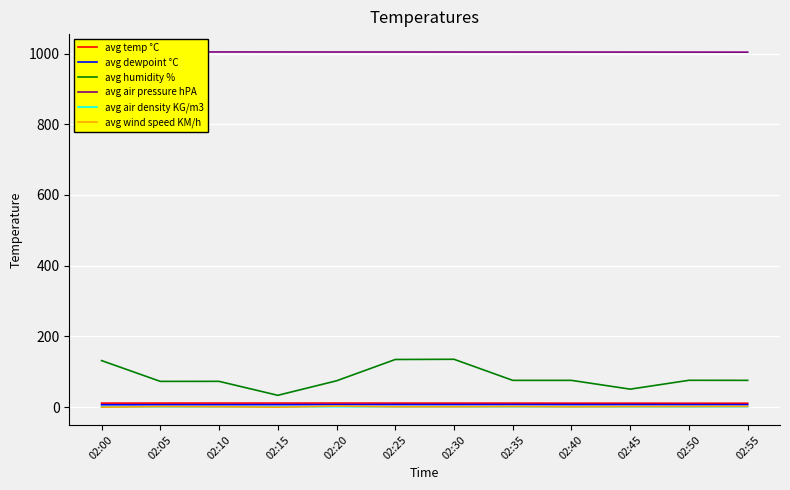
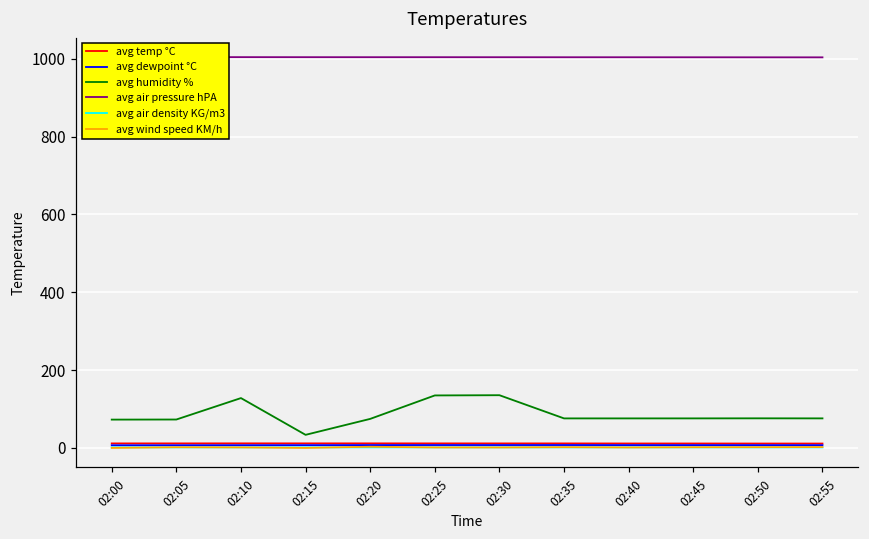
  {
    "avg humidity %": {
-     "02:00": 130,
+     "02:00": 70,
      "02:05": 70,
-     "02:10": 70,
+     "02:10": 130,
      "02:15": 30,
      "02:20": 70,
      "02:25": 130,
      "02:30": 140,
      "02:35": 80,
      "02:40": 80,
-     "02:45": 50,
+     "02:45": 80,
      "02:50": 80,
      "02:55": 80
    },
    "avg air pressure hPA": {
      "02:10": 1000,
      "02:15": 1000,
      "02:20": 1000,
      "02:25": 1000,
      "02:30": 1000,
      "02:35": 1000,
      "02:40": 1000,
      "02:45": 1000,
      "02:50": 1000,
      "02:55": 1000
    }
  }
